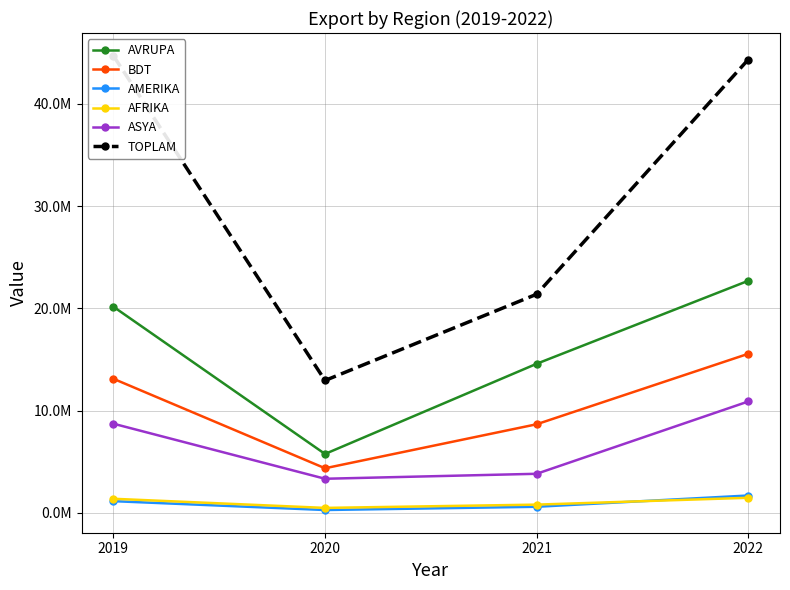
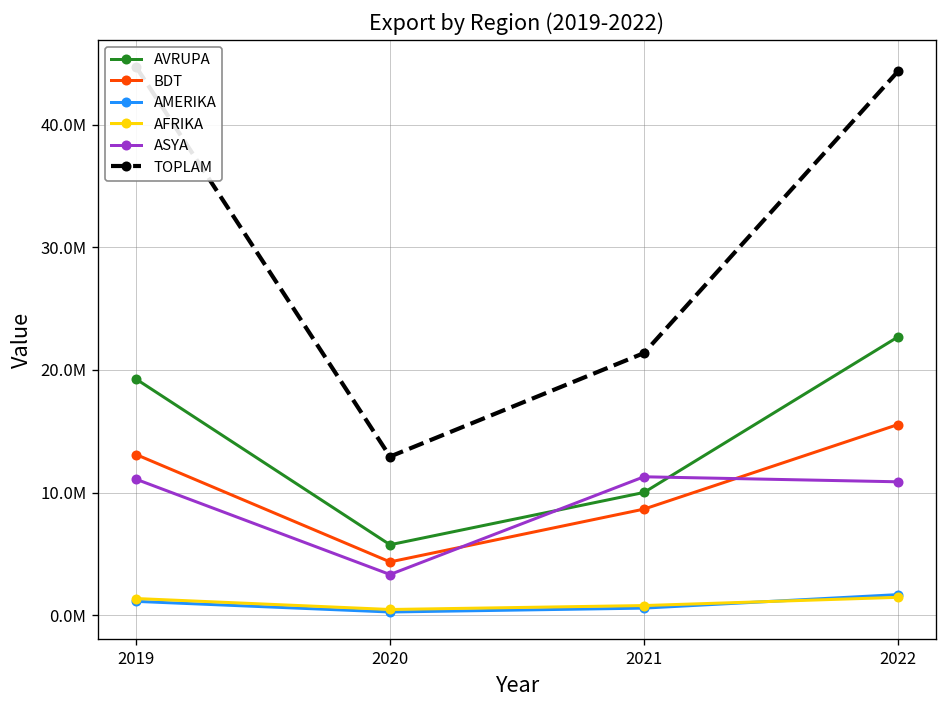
  {
    "AVRUPA": {
-     "2019": 20200000,
+     "2019": 19300000,
      "2020": 5800000,
-     "2021": 14600000,
+     "2021": 10000000,
      "2022": 22700000
    },
    "BDT": {
      "2019": 13100000,
      "2020": 4400000,
      "2021": 8700000,
      "2022": 15600000
    },
    "ASYA": {
-     "2019": 8700000,
+     "2019": 11100000,
      "2020": 3300000,
-     "2021": 3800000,
+     "2021": 11300000,
      "2022": 10900000
    },
    "TOPLAM": {
      "2020": 12900000,
      "2021": 21400000,
      "2022": 44300000
    }
  }
